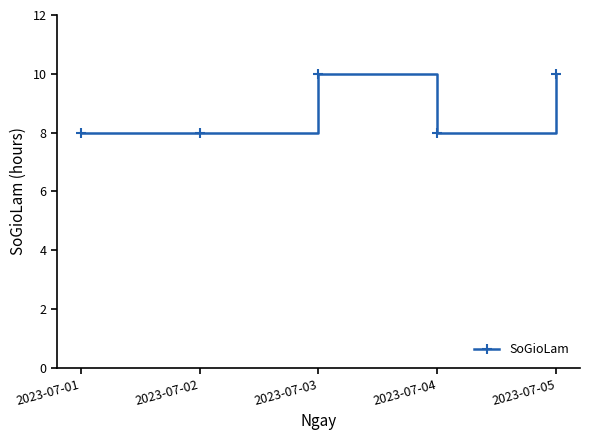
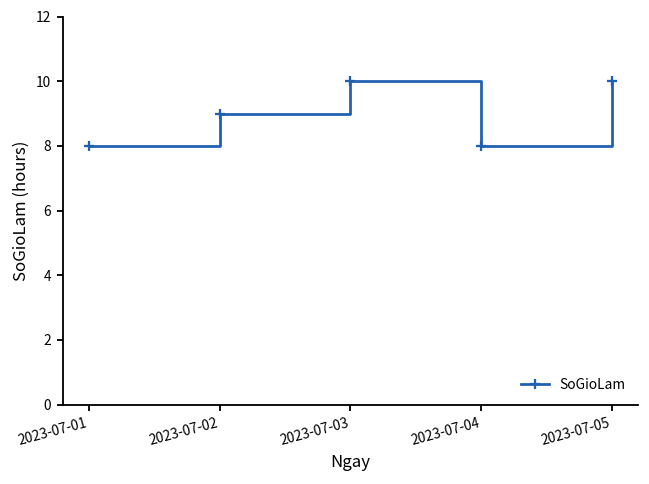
  {
    "2023-07-01": 8,
-   "2023-07-02": 8,
+   "2023-07-02": 9,
    "2023-07-03": 10,
    "2023-07-04": 8,
    "2023-07-05": 10
  }
